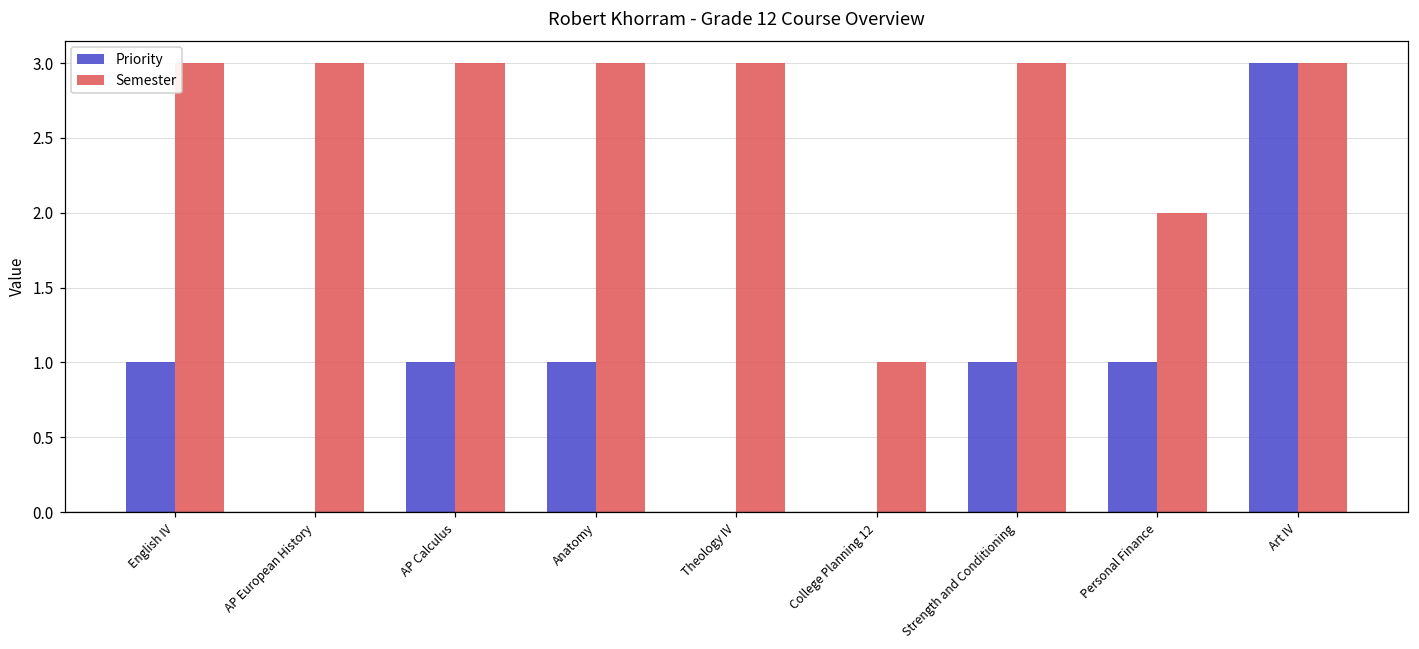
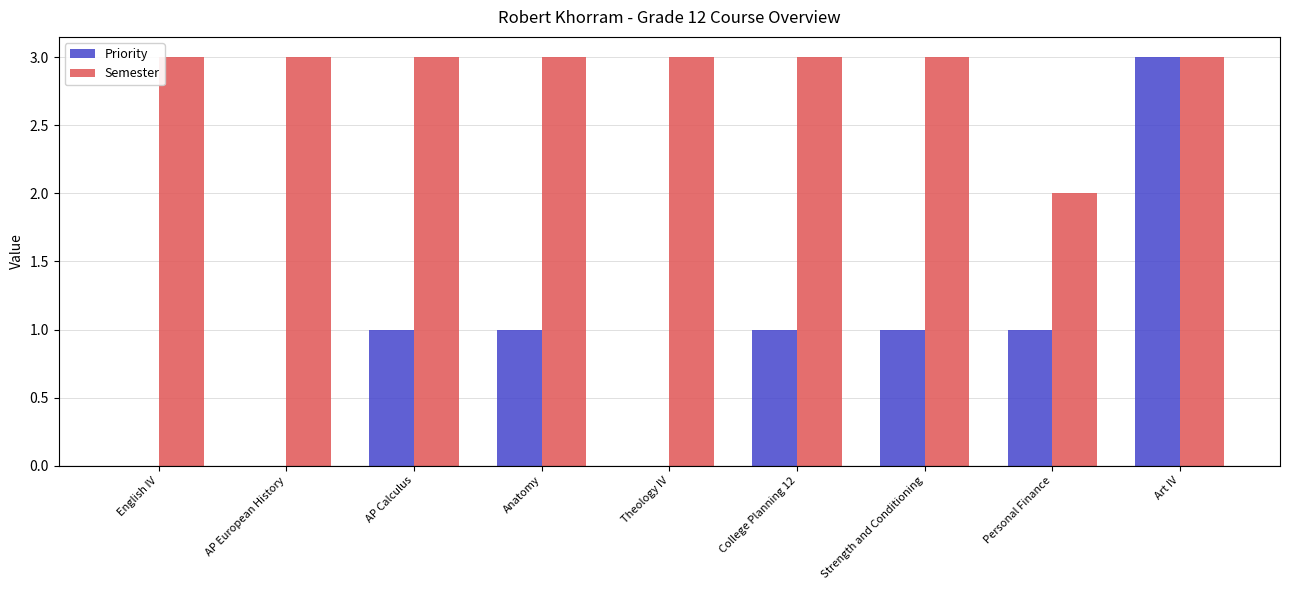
  {
    "Priority": {
-     "English IV": 1,
+     "English IV": 0,
      "AP European History": 0,
      "AP Calculus": 1,
      "Anatomy": 1,
      "Theology IV": 0,
-     "College Planning 12": 0,
+     "College Planning 12": 1,
      "Strength and Conditioning": 1,
      "Personal Finance": 1,
      "Art IV": 3
    },
    "Semester": {
      "English IV": 3,
      "AP European History": 3,
      "AP Calculus": 3,
      "Anatomy": 3,
      "Theology IV": 3,
-     "College Planning 12": 1,
+     "College Planning 12": 3,
      "Strength and Conditioning": 3,
      "Personal Finance": 2,
      "Art IV": 3
    }
  }
